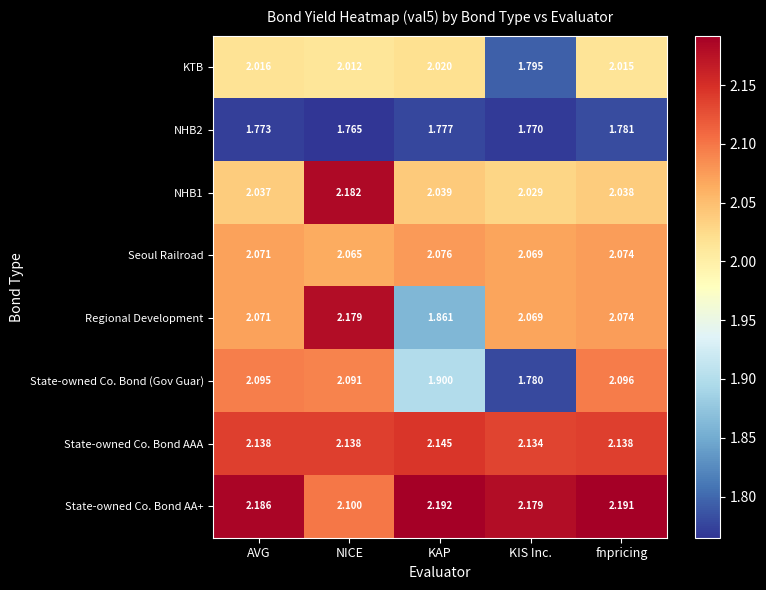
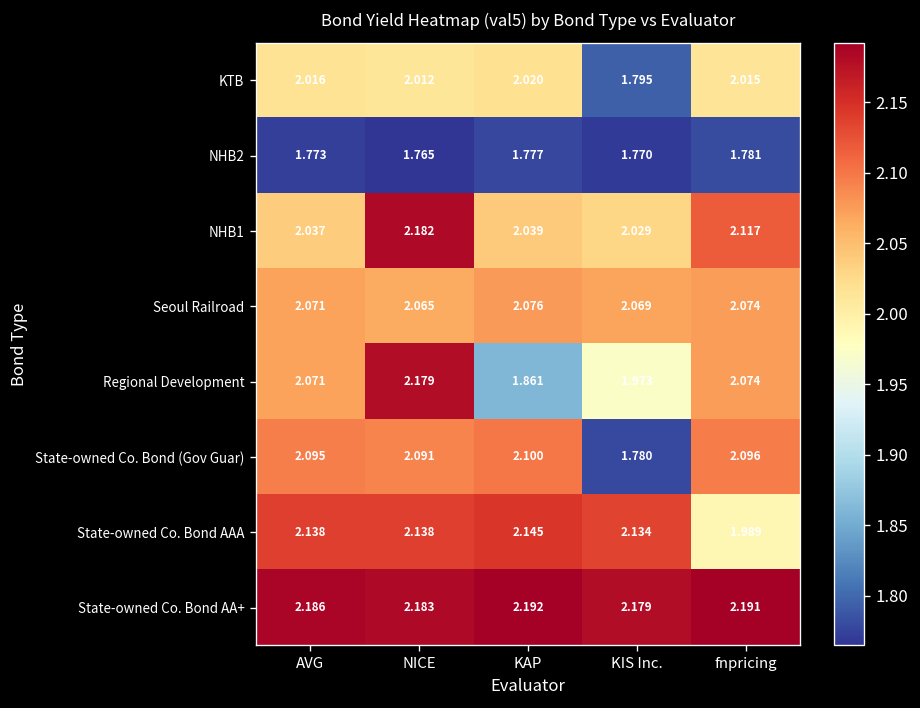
  {
    "KTB": {
      "AVG": 2.016,
      "NICE": 2.012,
      "KAP": 2.020,
      "KIS Inc.": 1.795,
      "fnpricing": 2.015
    },
    "NHB2": {
      "AVG": 1.773,
      "NICE": 1.765,
      "KAP": 1.777,
      "KIS Inc.": 1.770,
      "fnpricing": 1.781
    },
    "NHB1": {
      "AVG": 2.037,
      "NICE": 2.182,
      "KAP": 2.039,
      "KIS Inc.": 2.029,
-     "fnpricing": 2.038
+     "fnpricing": 2.117
    },
    "Seoul Railroad": {
      "AVG": 2.071,
      "NICE": 2.065,
      "KAP": 2.076,
      "KIS Inc.": 2.069,
      "fnpricing": 2.074
    },
    "Regional Development": {
      "AVG": 2.071,
      "NICE": 2.179,
      "KAP": 1.861,
-     "KIS Inc.": 2.069,
+     "KIS Inc.": 1.973,
      "fnpricing": 2.074
    },
    "State-owned Co. Bond (Gov Guar)": {
      "AVG": 2.095,
      "NICE": 2.091,
-     "KAP": 1.900,
+     "KAP": 2.100,
      "KIS Inc.": 1.780,
      "fnpricing": 2.096
    },
    "State-owned Co. Bond AAA": {
      "AVG": 2.138,
      "NICE": 2.138,
      "KAP": 2.145,
      "KIS Inc.": 2.134,
-     "fnpricing": 2.138
+     "fnpricing": 1.989
    },
    "State-owned Co. Bond AA+": {
      "AVG": 2.186,
-     "NICE": 2.100,
+     "NICE": 2.183,
      "KAP": 2.192,
      "KIS Inc.": 2.179,
      "fnpricing": 2.191
    }
  }
